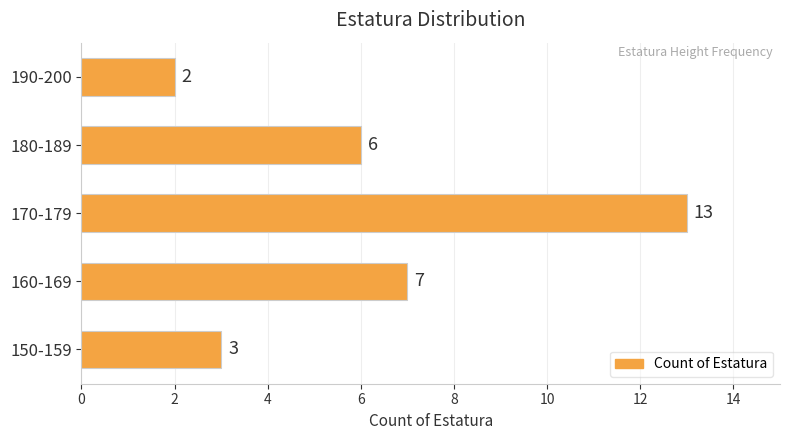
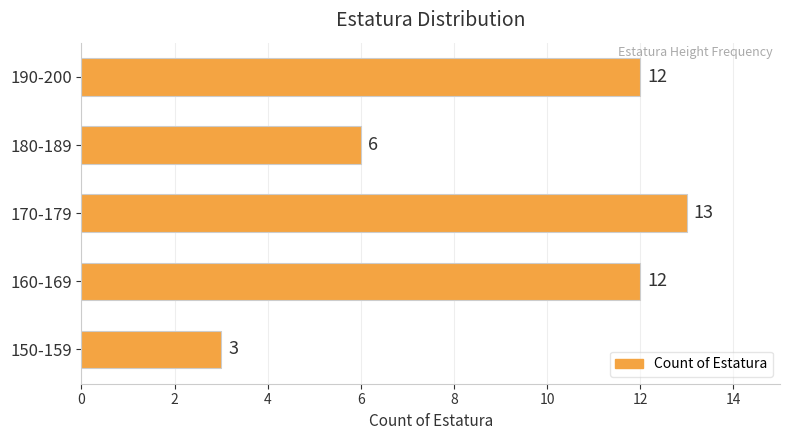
  {
-   "190-200": 2,
+   "190-200": 12,
    "180-189": 6,
    "170-179": 13,
-   "160-169": 7,
+   "160-169": 12,
    "150-159": 3
  }
